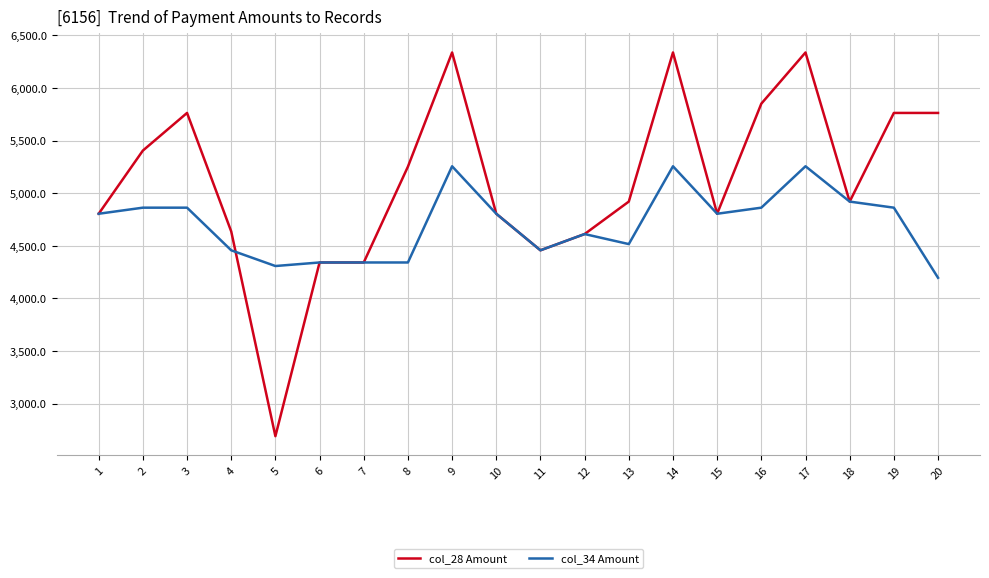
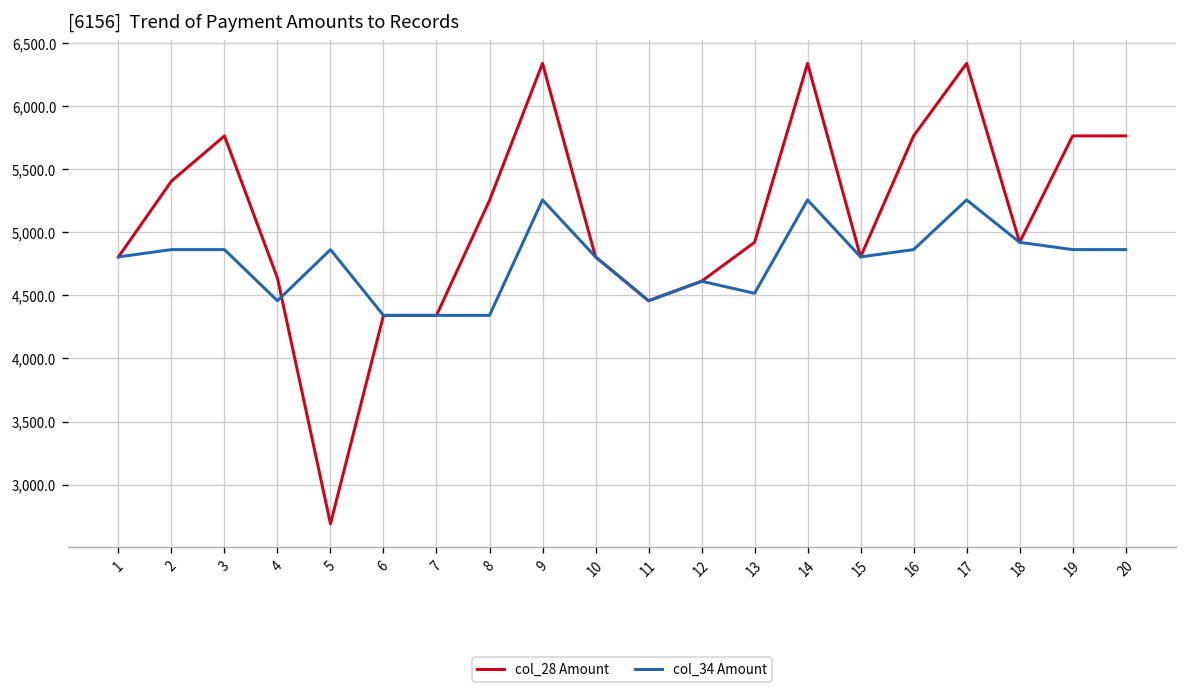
  {
    "col_28 Amount": {
      "2": "5,400",
      "3": "5,760",
      "4": "4,640",
      "5": "2,690",
      "8": "5,250",
      "9": "6,340",
      "13": "4,920",
      "14": "6,340",
-     "16": "5,850",
+     "16": "5,760",
      "17": "6,340",
      "19": "5,760",
      "20": "5,760"
    },
    "col_34 Amount": {
      "2": "4,860",
      "3": "4,860",
      "4": "4,460",
-     "5": "4,310",
+     "5": "4,860",
      "8": "4,340",
      "9": "5,260",
      "13": "4,520",
      "14": "5,260",
      "16": "4,860",
      "17": "5,260",
      "19": "4,860",
-     "20": "4,200"
+     "20": "4,860"
    }
  }
